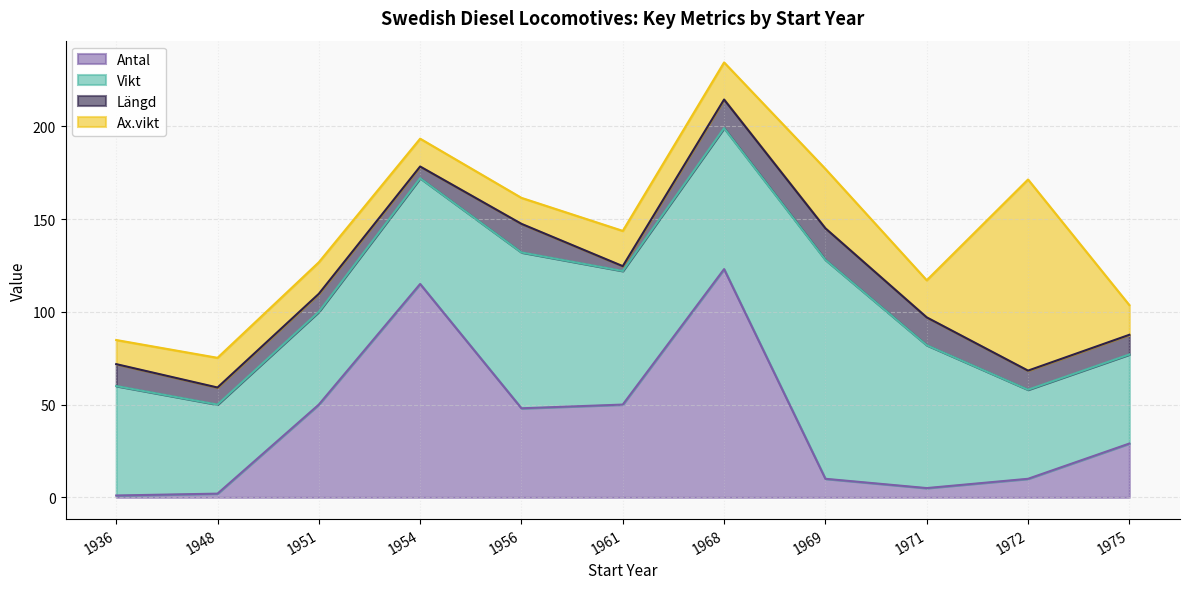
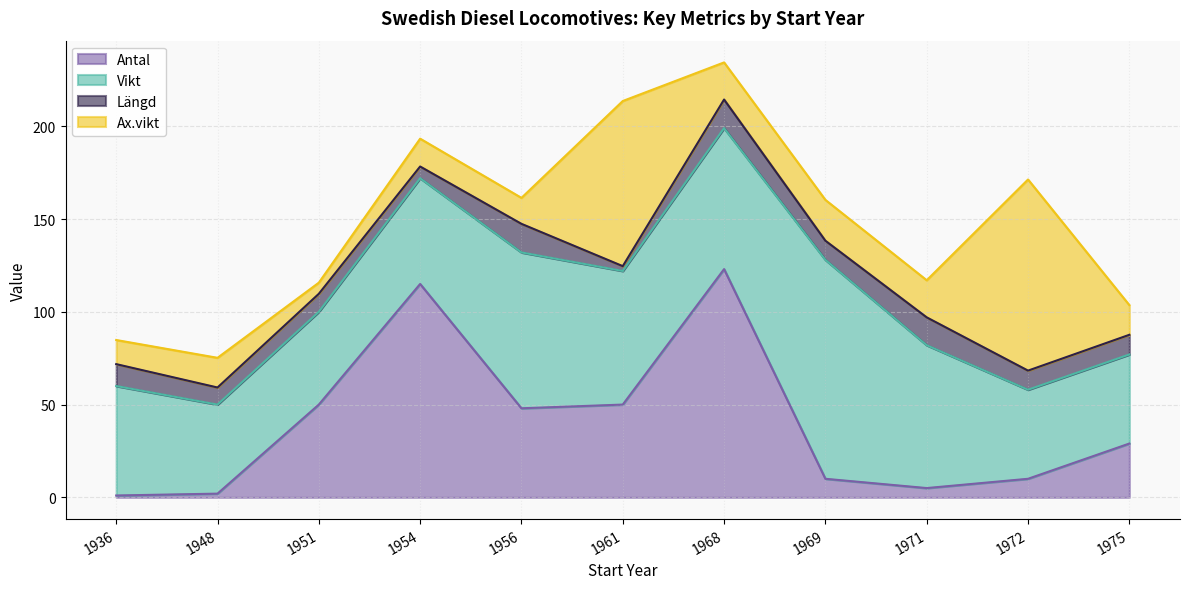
  {
    "Antal": {
      "1936": 1,
      "1948": 2,
      "1951": 50,
      "1954": 115,
      "1956": 48,
      "1961": 50,
      "1968": 123,
      "1969": 10,
      "1971": 5,
      "1972": 10,
      "1975": 29
    },
    "Vikt": {
      "1936": 59,
      "1948": 48,
      "1951": 50,
      "1954": 57,
      "1956": 84,
      "1961": 72,
      "1968": 76,
      "1969": 118,
      "1971": 77,
      "1972": 48,
      "1975": 48
    },
    "Längd": {
      "1936": 12,
      "1948": 9,
      "1951": 10,
      "1954": 6,
      "1956": 15,
      "1961": 3,
      "1968": 15,
-     "1969": 17,
+     "1969": 10,
      "1971": 15,
      "1972": 10,
      "1975": 11
    },
    "Ax.vikt": {
      "1936": 13,
      "1948": 16,
-     "1951": 17,
+     "1951": 6,
      "1954": 15,
      "1956": 14,
-     "1961": 19,
+     "1961": 89,
      "1968": 20,
-     "1969": 32,
+     "1969": 22,
      "1971": 20,
      "1972": 103,
      "1975": 16
    }
  }
